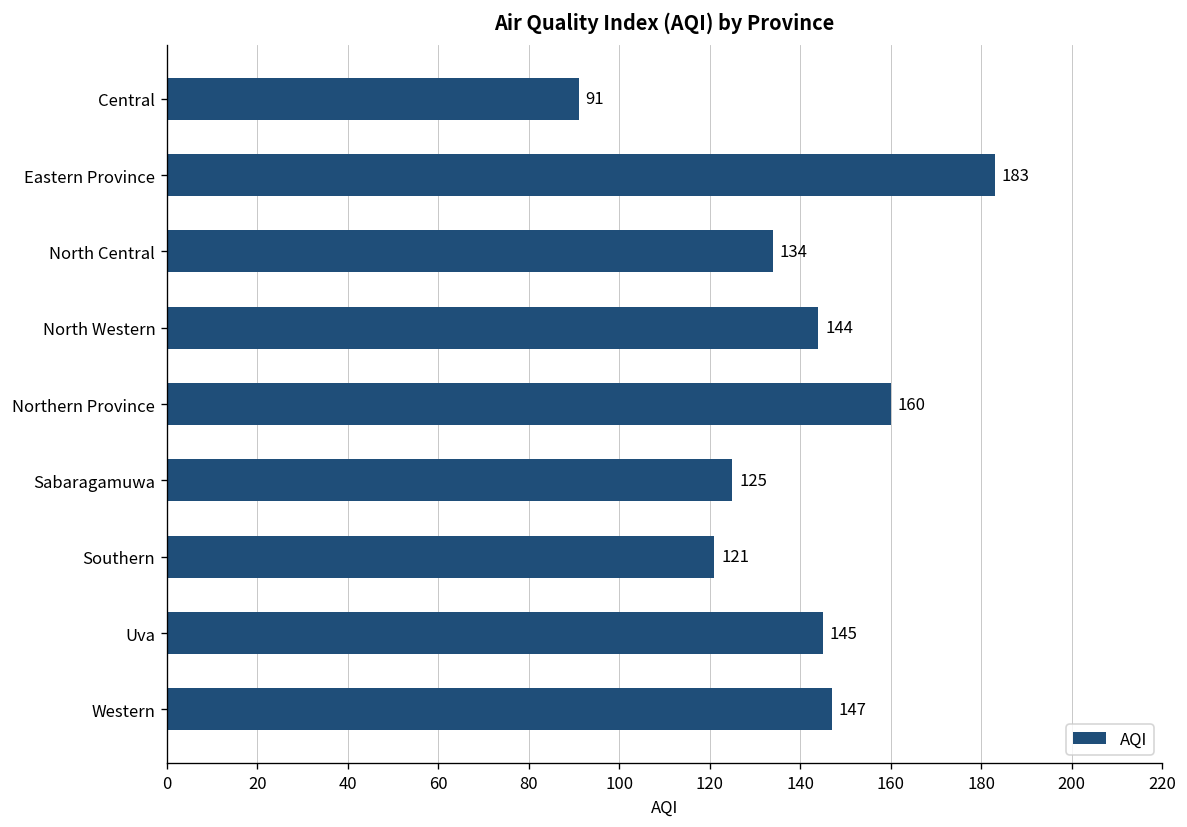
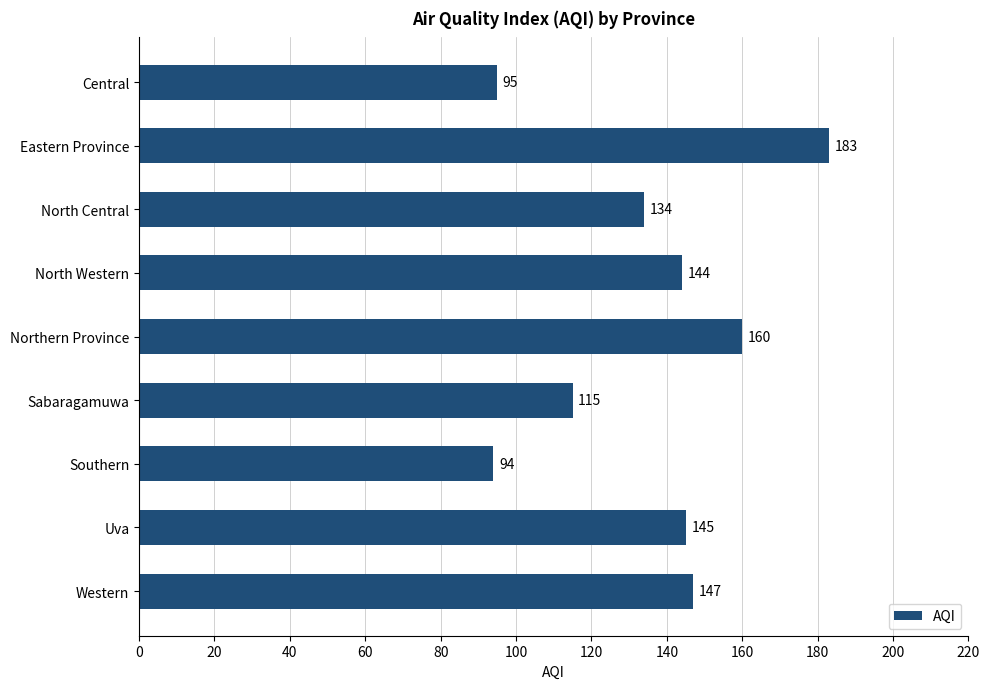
  {
-   "Central": 91,
+   "Central": 95,
    "Eastern Province": 183,
    "North Central": 134,
    "North Western": 144,
    "Northern Province": 160,
-   "Sabaragamuwa": 125,
-   "Southern": 121,
+   "Sabaragamuwa": 115,
+   "Southern": 94,
    "Uva": 145,
    "Western": 147
  }
